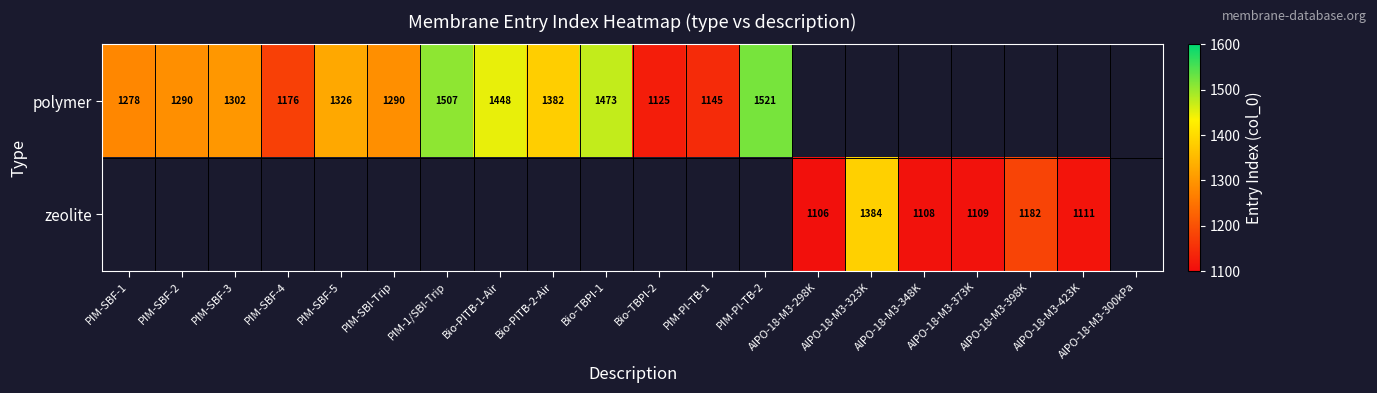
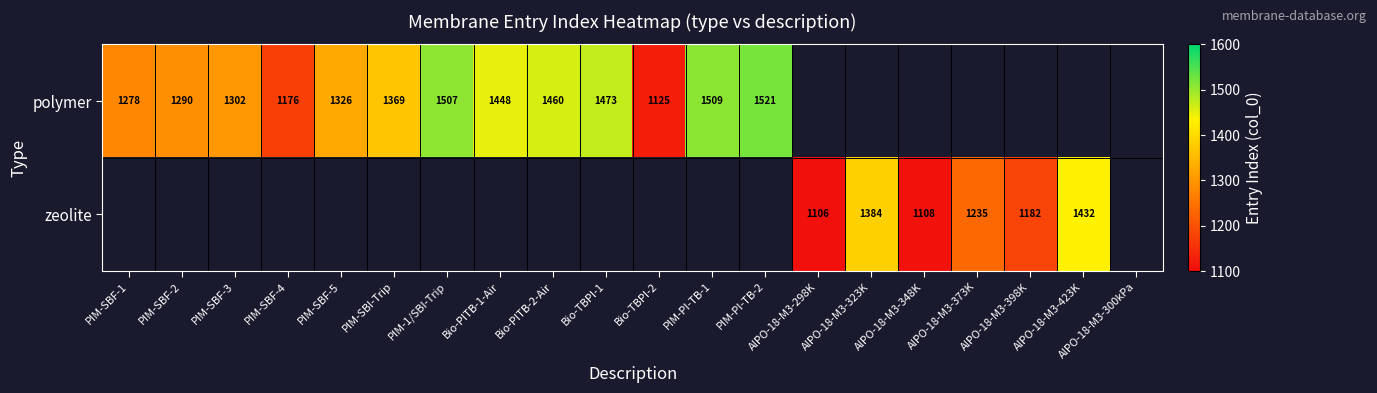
  {
    "polymer": {
      "PIM-SBF-1": 1278,
      "PIM-SBF-2": 1290,
      "PIM-SBF-3": 1302,
      "PIM-SBF-4": 1176,
      "PIM-SBF-5": 1326,
-     "PIM-SBI-Trip": 1290,
+     "PIM-SBI-Trip": 1369,
      "PIM-1/SBI-Trip": 1507,
      "Bio-PITB-1-Air": 1448,
-     "Bio-PITB-2-Air": 1382,
+     "Bio-PITB-2-Air": 1460,
      "Bio-TBPI-1": 1473,
      "Bio-TBPI-2": 1125,
-     "PIM-PI-TB-1": 1145,
+     "PIM-PI-TB-1": 1509,
      "PIM-PI-TB-2": 1521
    },
    "zeolite": {
      "AlPO-18-M3-298K": 1106,
      "AlPO-18-M3-323K": 1384,
      "AlPO-18-M3-348K": 1108,
-     "AlPO-18-M3-373K": 1109,
+     "AlPO-18-M3-373K": 1235,
      "AlPO-18-M3-398K": 1182,
-     "AlPO-18-M3-423K": 1111
+     "AlPO-18-M3-423K": 1432
    }
  }
